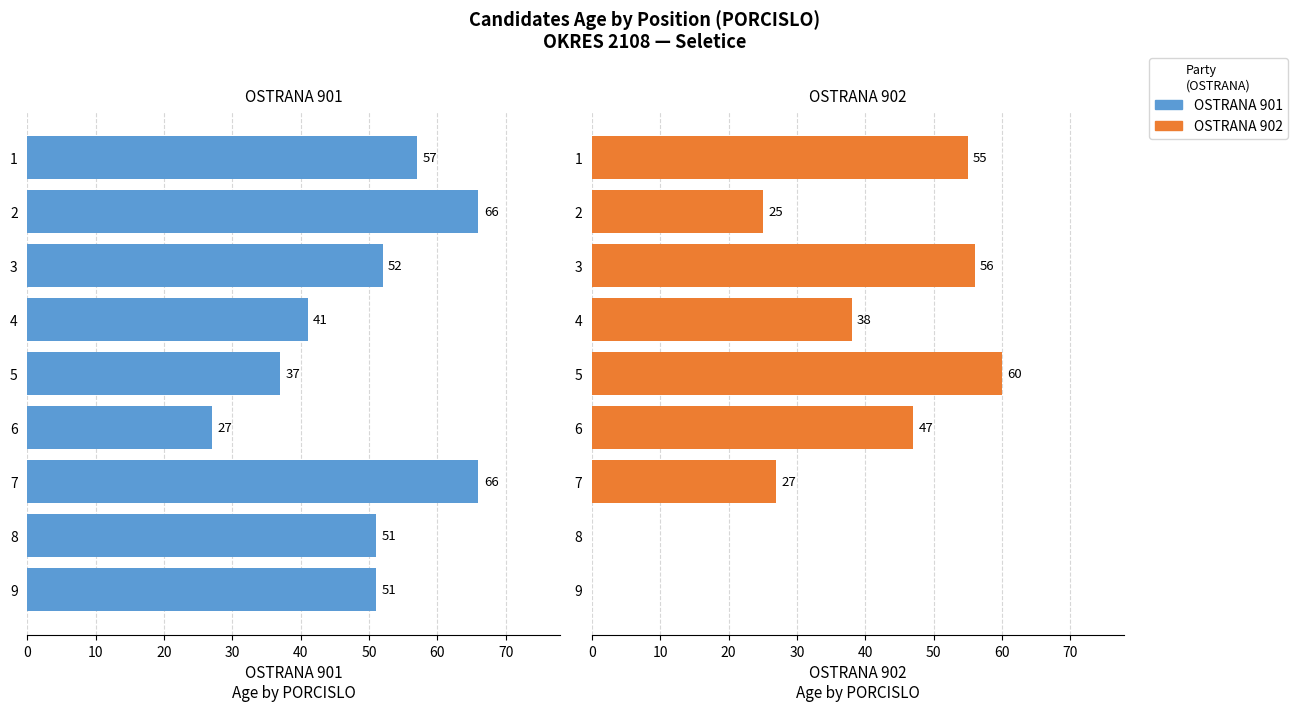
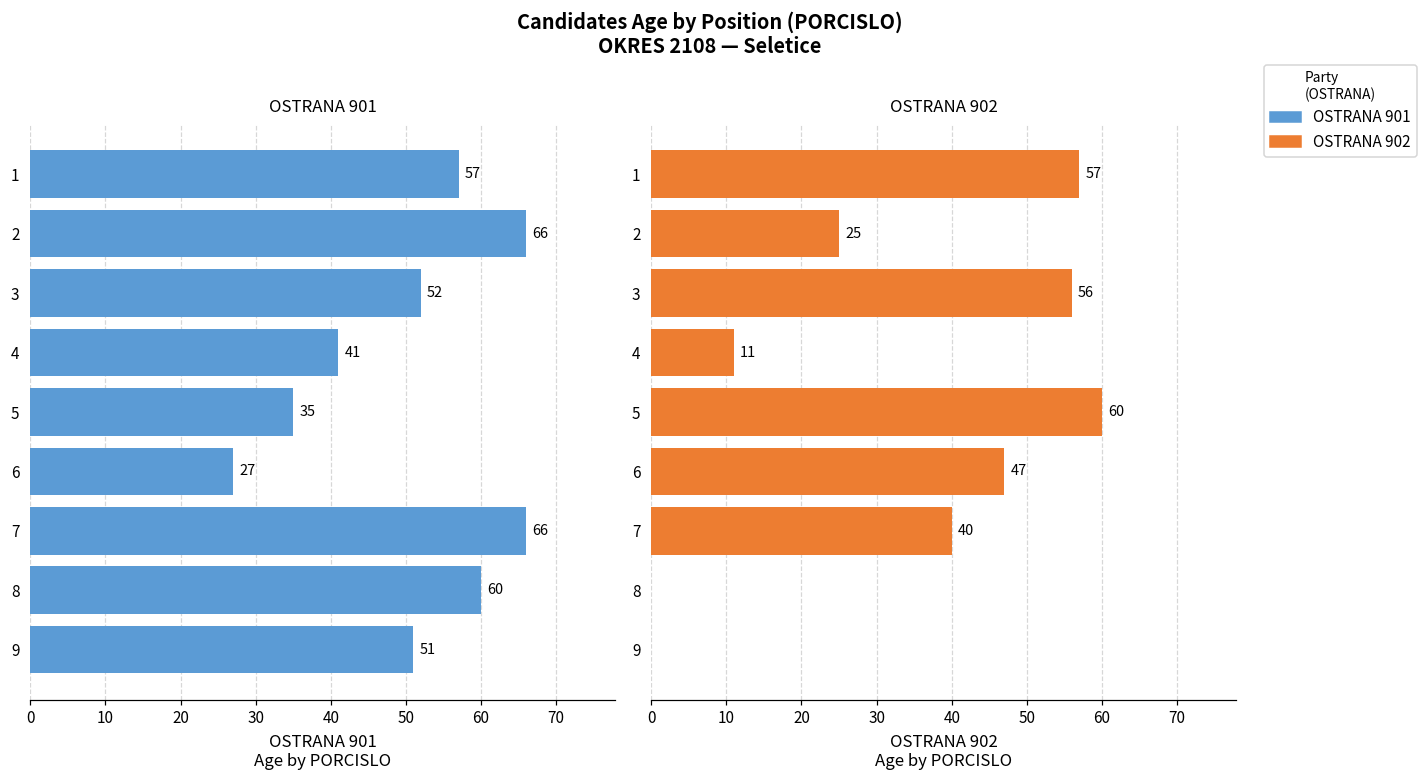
  {
    "OSTRANA 901": {
      "1": 57,
      "2": 66,
      "3": 52,
      "4": 41,
-     "5": 37,
+     "5": 35,
      "6": 27,
      "7": 66,
-     "8": 51,
+     "8": 60,
      "9": 51
    },
    "OSTRANA 902": {
-     "1": 55,
+     "1": 57,
      "2": 25,
      "3": 56,
-     "4": 38,
+     "4": 11,
      "5": 60,
      "6": 47,
-     "7": 27
+     "7": 40
    }
  }
